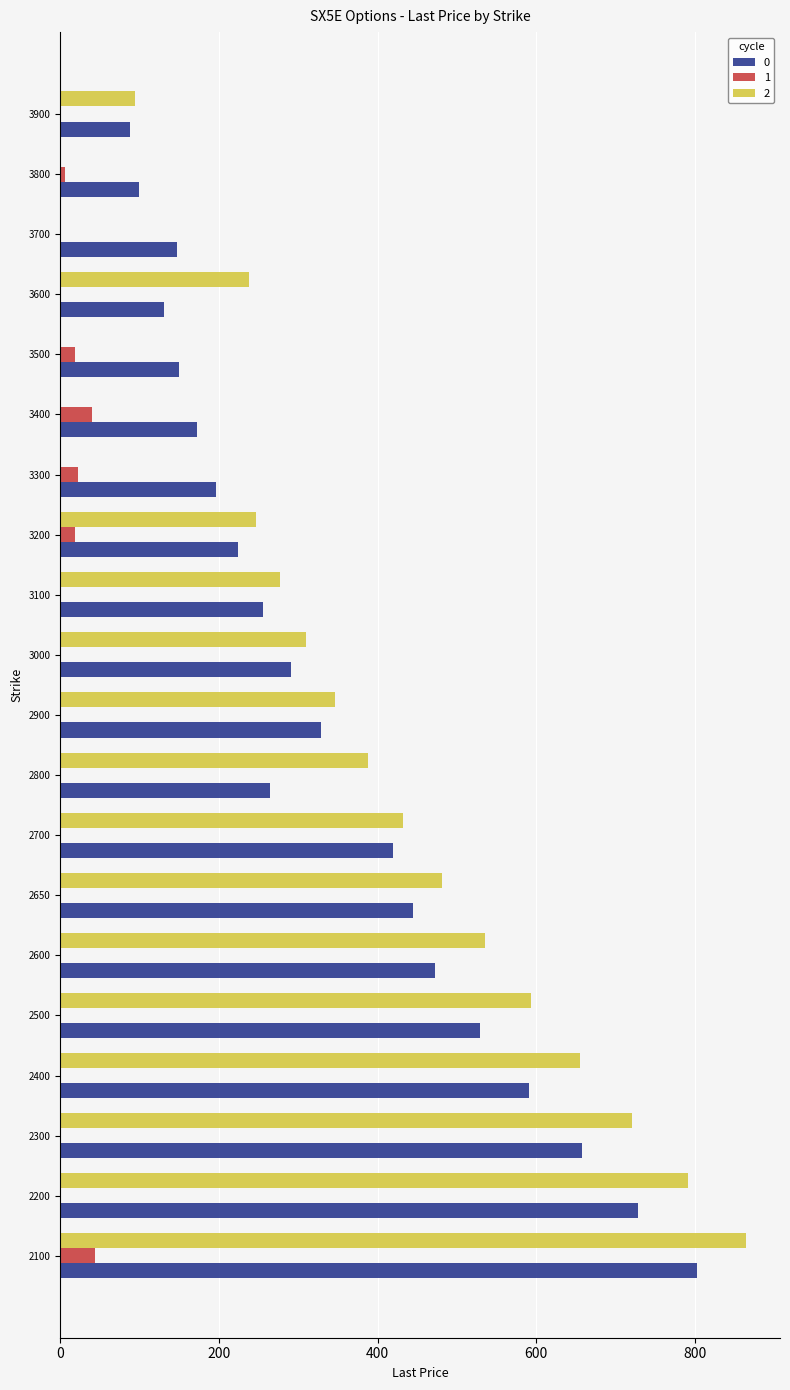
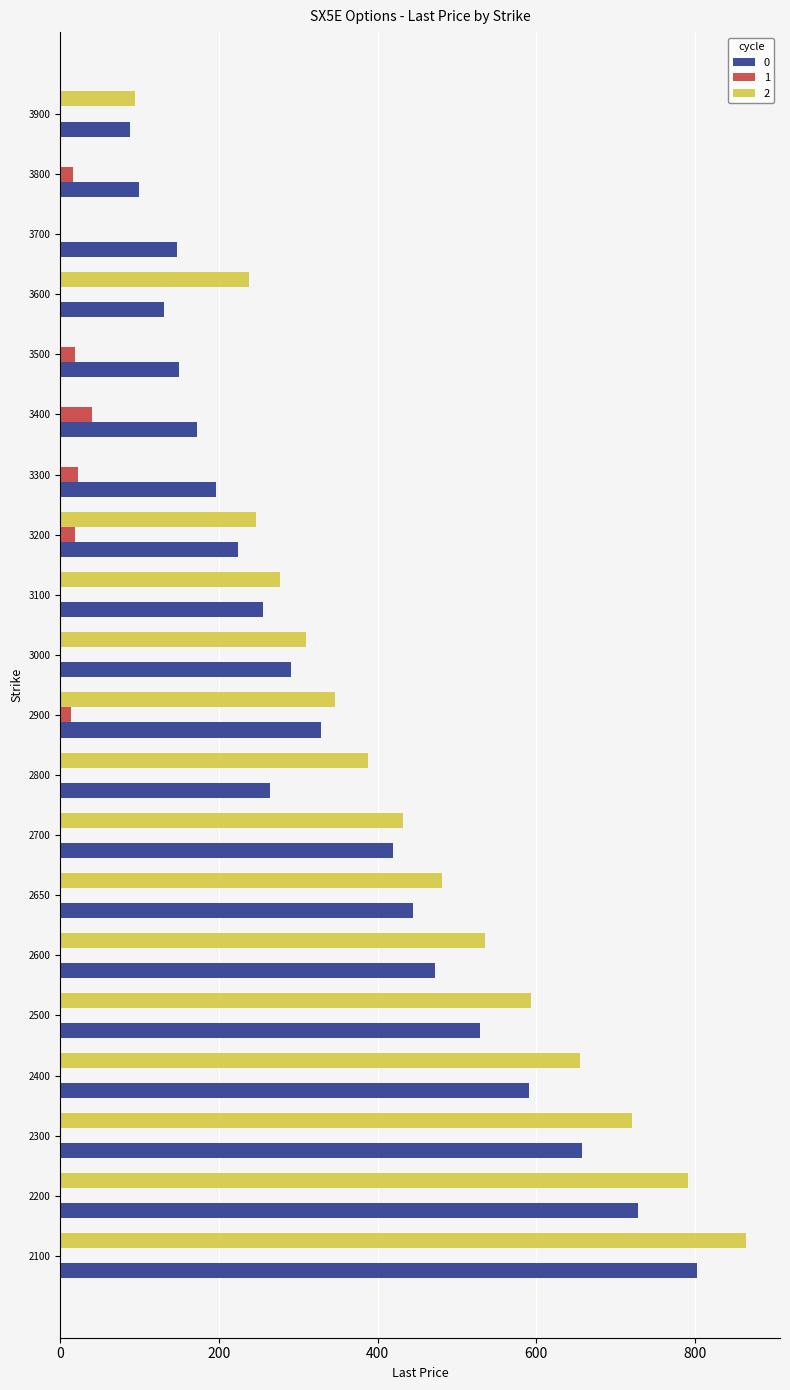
  {
    "0": {
      "3900": 90,
      "3800": 100,
      "3700": 150,
      "3600": 130,
      "3500": 150,
      "3400": 170,
      "3300": 200,
      "3200": 220,
      "3100": 260,
      "3000": 290,
      "2900": 330,
      "2800": 260,
      "2700": 420,
      "2650": 450,
      "2600": 470,
      "2500": 530,
      "2400": 590,
      "2300": 660,
      "2200": 730,
      "2100": 800
    },
    "1": {
      "3900": 0,
-     "3800": 10,
+     "3800": 20,
      "3700": 0,
      "3600": 0,
      "3500": 20,
      "3400": 40,
      "3300": 20,
      "3200": 20,
      "3100": 0,
      "3000": 0,
-     "2900": 0,
+     "2900": 10,
      "2800": 0,
      "2700": 0,
      "2650": 0,
      "2600": 0,
      "2500": 0,
      "2400": 0,
      "2300": 0,
      "2200": 0,
-     "2100": 40
+     "2100": 0
    },
    "2": {
      "3900": 90,
      "3800": 0,
      "3700": 0,
      "3600": 240,
      "3500": 0,
      "3400": 0,
      "3300": 0,
      "3200": 250,
      "3100": 280,
      "3000": 310,
      "2900": 350,
      "2800": 390,
      "2700": 430,
      "2650": 480,
      "2600": 540,
      "2500": 590,
      "2400": 660,
      "2300": 720,
      "2200": 790,
      "2100": 860
    }
  }
